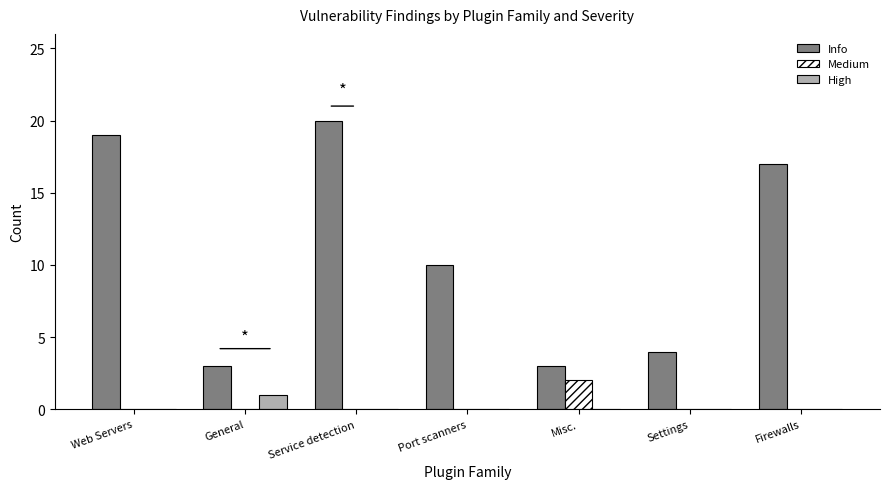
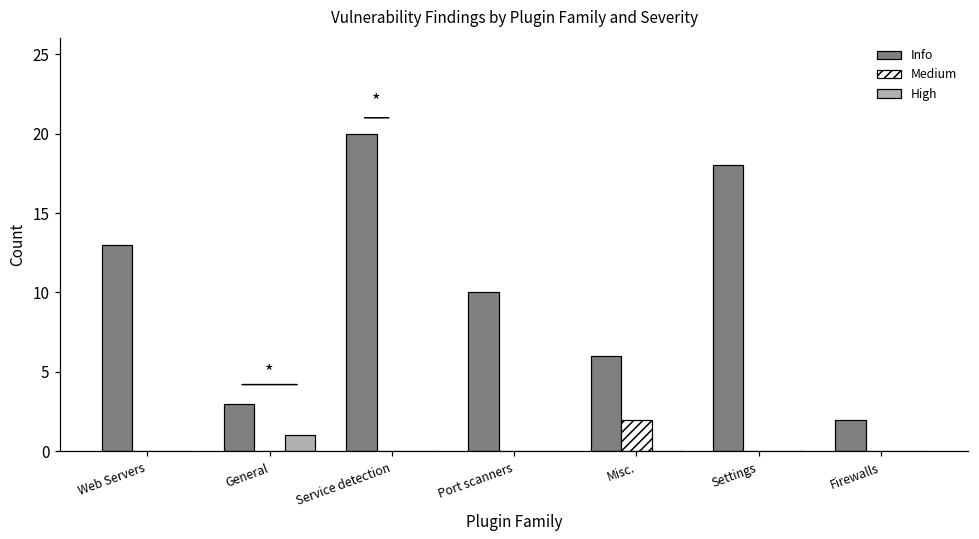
  {
    "Info": {
-     "Web Servers": 19,
+     "Web Servers": 13,
      "General": 3,
      "Service detection": 20,
      "Port scanners": 10,
-     "Misc.": 3,
-     "Settings": 4,
-     "Firewalls": 17
+     "Misc.": 6,
+     "Settings": 18,
+     "Firewalls": 2
    },
    "Medium": {
      "Web Servers": 0,
      "General": 0,
      "Service detection": 0,
      "Port scanners": 0,
      "Misc.": 2,
      "Settings": 0,
      "Firewalls": 0
    },
    "High": {
      "Web Servers": 0,
      "General": 1,
      "Service detection": 0,
      "Port scanners": 0,
      "Misc.": 0,
      "Settings": 0,
      "Firewalls": 0
    }
  }
